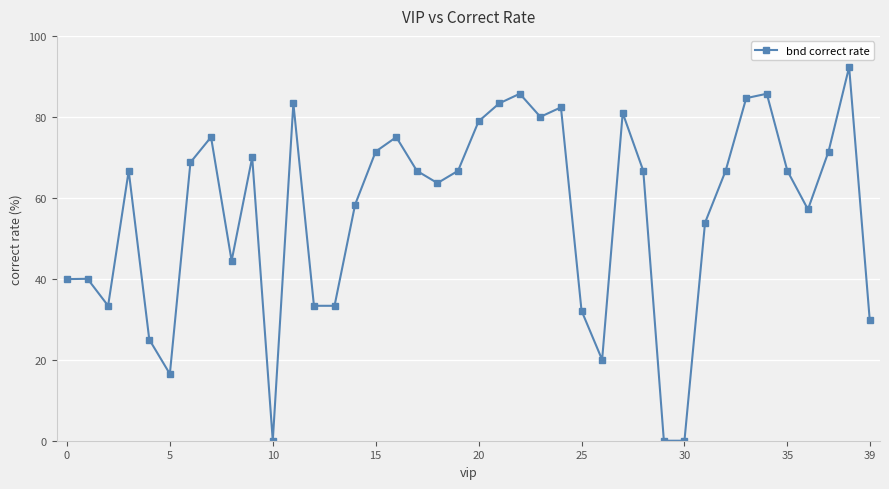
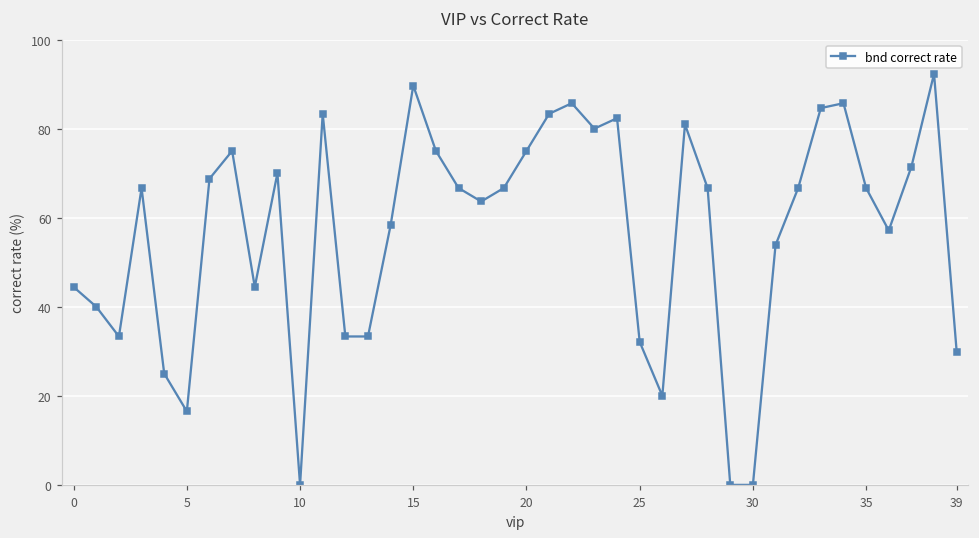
  {
-   "0": 40,
+   "0": 44,
    "5": 17,
    "10": 0,
-   "15": 71,
-   "20": 79,
+   "15": 90,
+   "20": 75,
    "25": 32,
    "30": 0,
    "35": 67,
    "39": 30
  }
